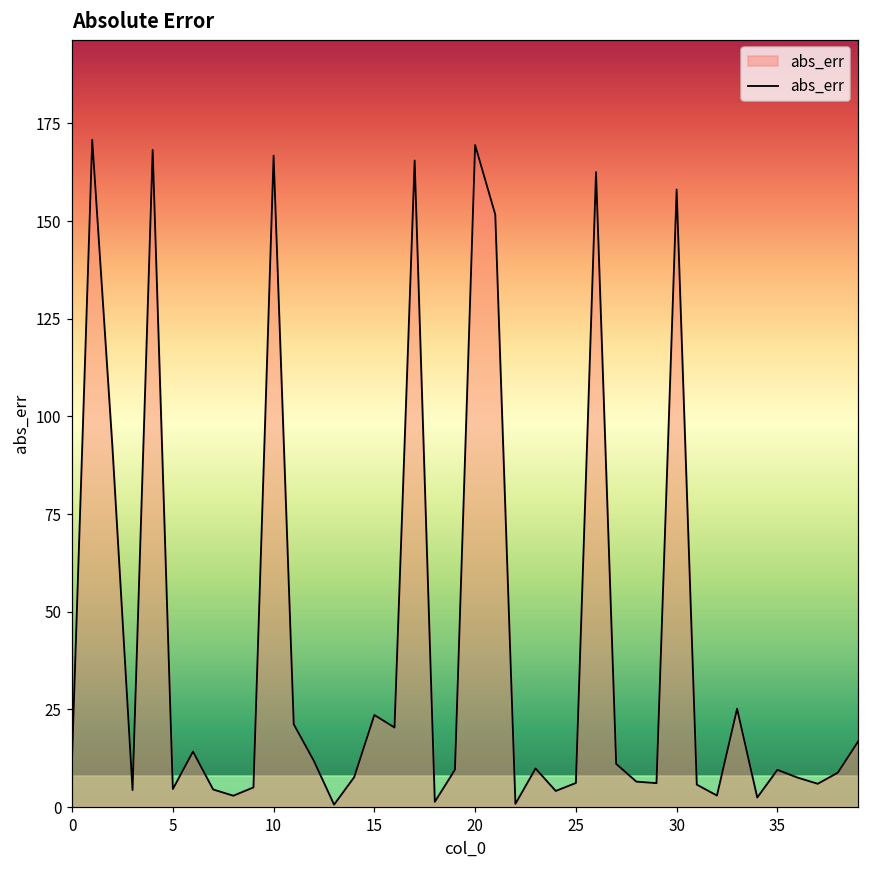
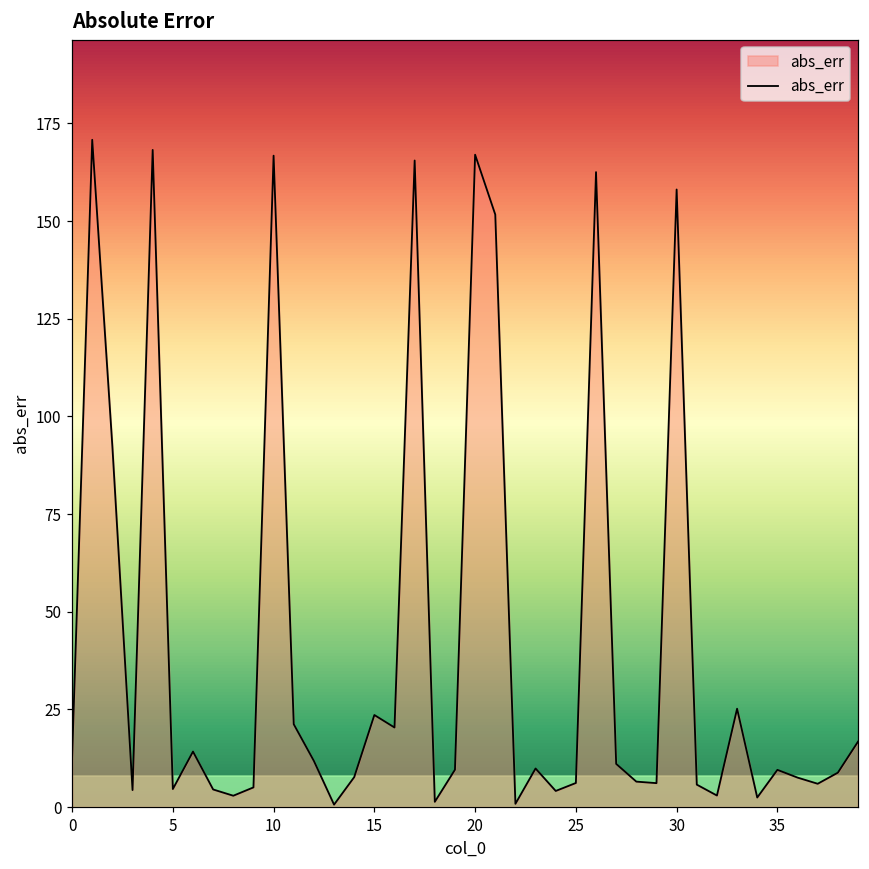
  {
    "0": 13,
    "10": 167,
    "15": 24,
-   "20": 169,
+   "20": 167,
    "30": 158,
    "35": 10
  }
